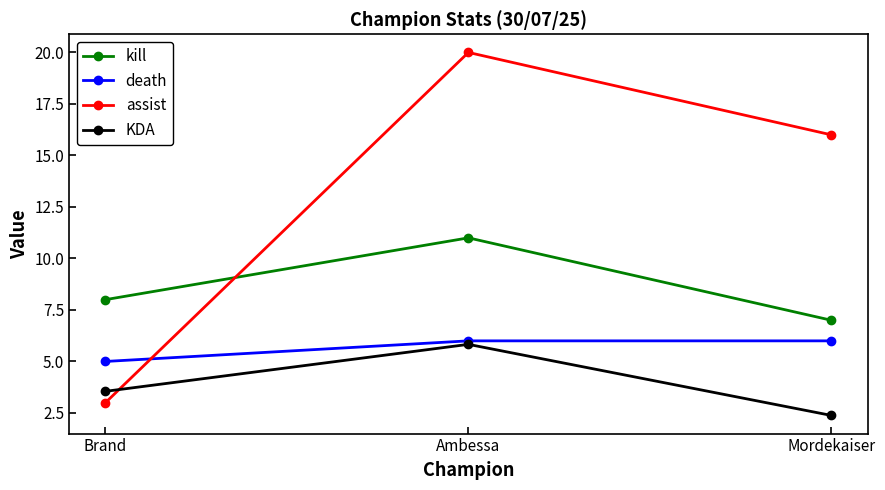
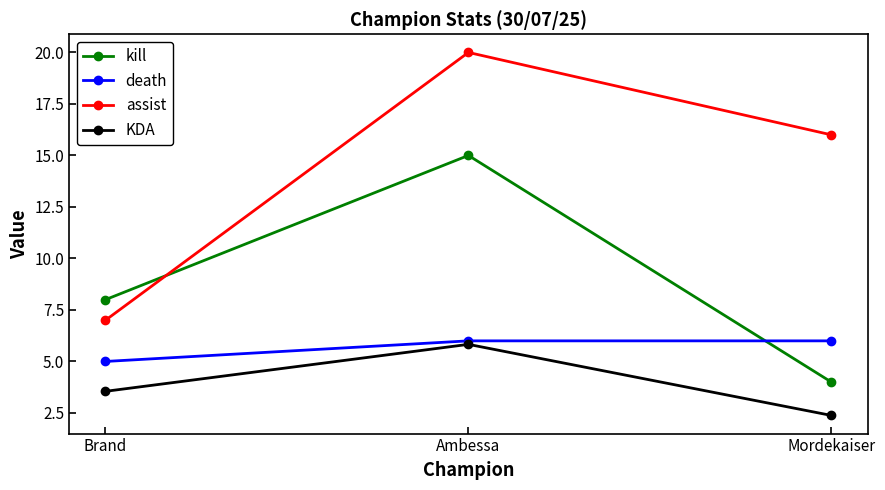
  {
    "kill": {
      "Brand": 8,
-     "Ambessa": 11,
-     "Mordekaiser": 7
+     "Ambessa": 15,
+     "Mordekaiser": 4
    },
    "death": {
      "Brand": 5,
      "Ambessa": 6,
      "Mordekaiser": 6
    },
    "assist": {
-     "Brand": 3,
+     "Brand": 7,
      "Ambessa": 20,
      "Mordekaiser": 16
    },
    "KDA": {
      "Brand": 3.6,
      "Ambessa": 5.8,
      "Mordekaiser": 2.4
    }
  }
